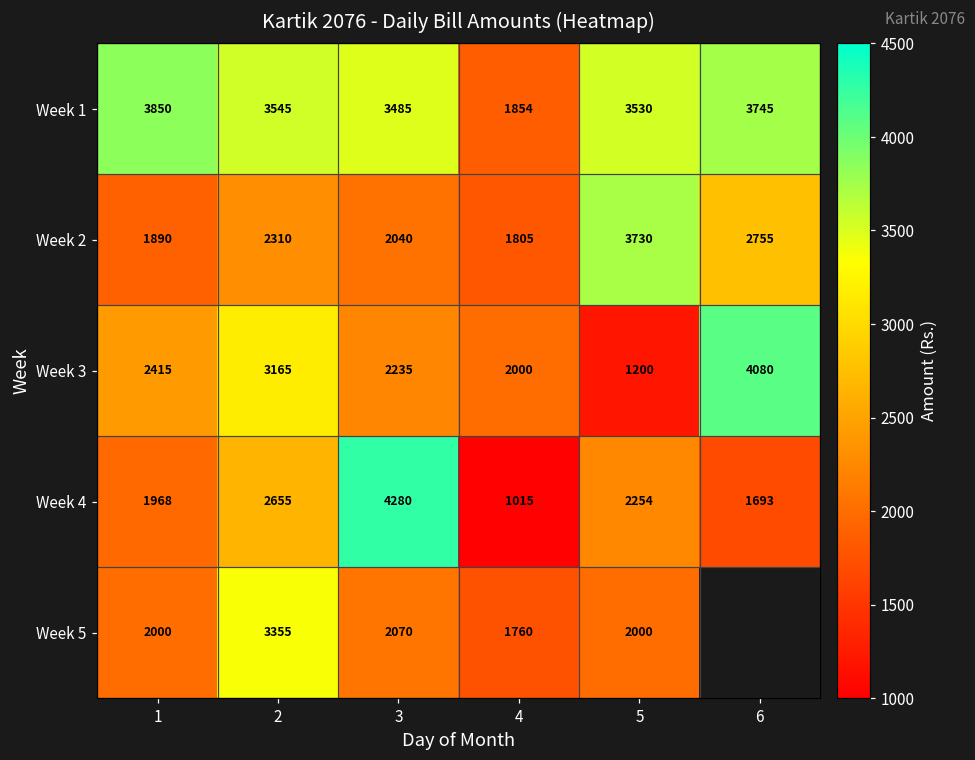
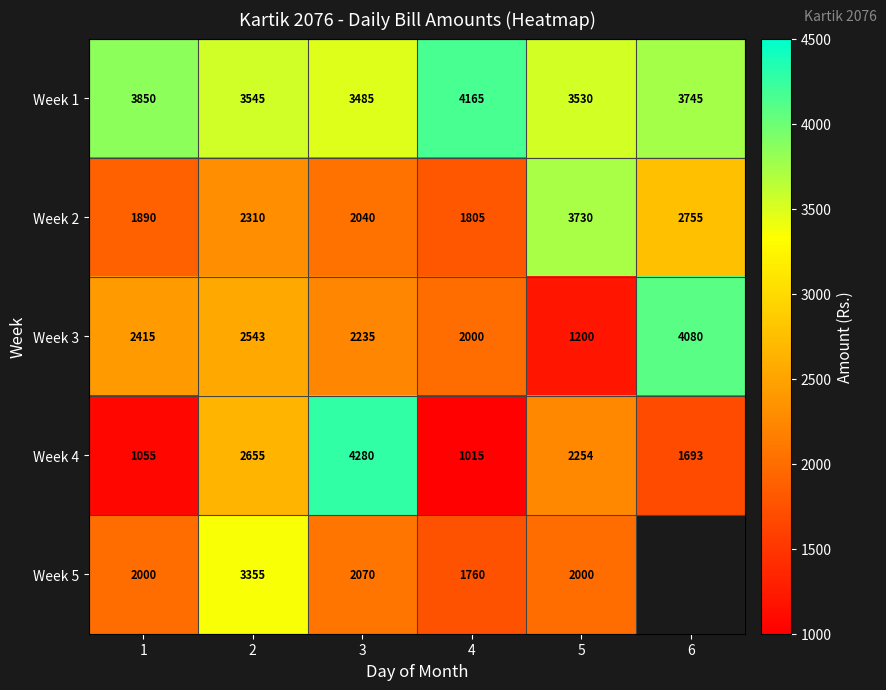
  {
    "Week 1": {
      "1": 3850,
      "2": 3545,
      "3": 3485,
-     "4": 1854,
+     "4": 4165,
      "5": 3530,
      "6": 3745
    },
    "Week 2": {
      "1": 1890,
      "2": 2310,
      "3": 2040,
      "4": 1805,
      "5": 3730,
      "6": 2755
    },
    "Week 3": {
      "1": 2415,
-     "2": 3165,
+     "2": 2543,
      "3": 2235,
      "4": 2000,
      "5": 1200,
      "6": 4080
    },
    "Week 4": {
-     "1": 1968,
+     "1": 1055,
      "2": 2655,
      "3": 4280,
      "4": 1015,
      "5": 2254,
      "6": 1693
    },
    "Week 5": {
      "1": 2000,
      "2": 3355,
      "3": 2070,
      "4": 1760,
      "5": 2000
    }
  }
